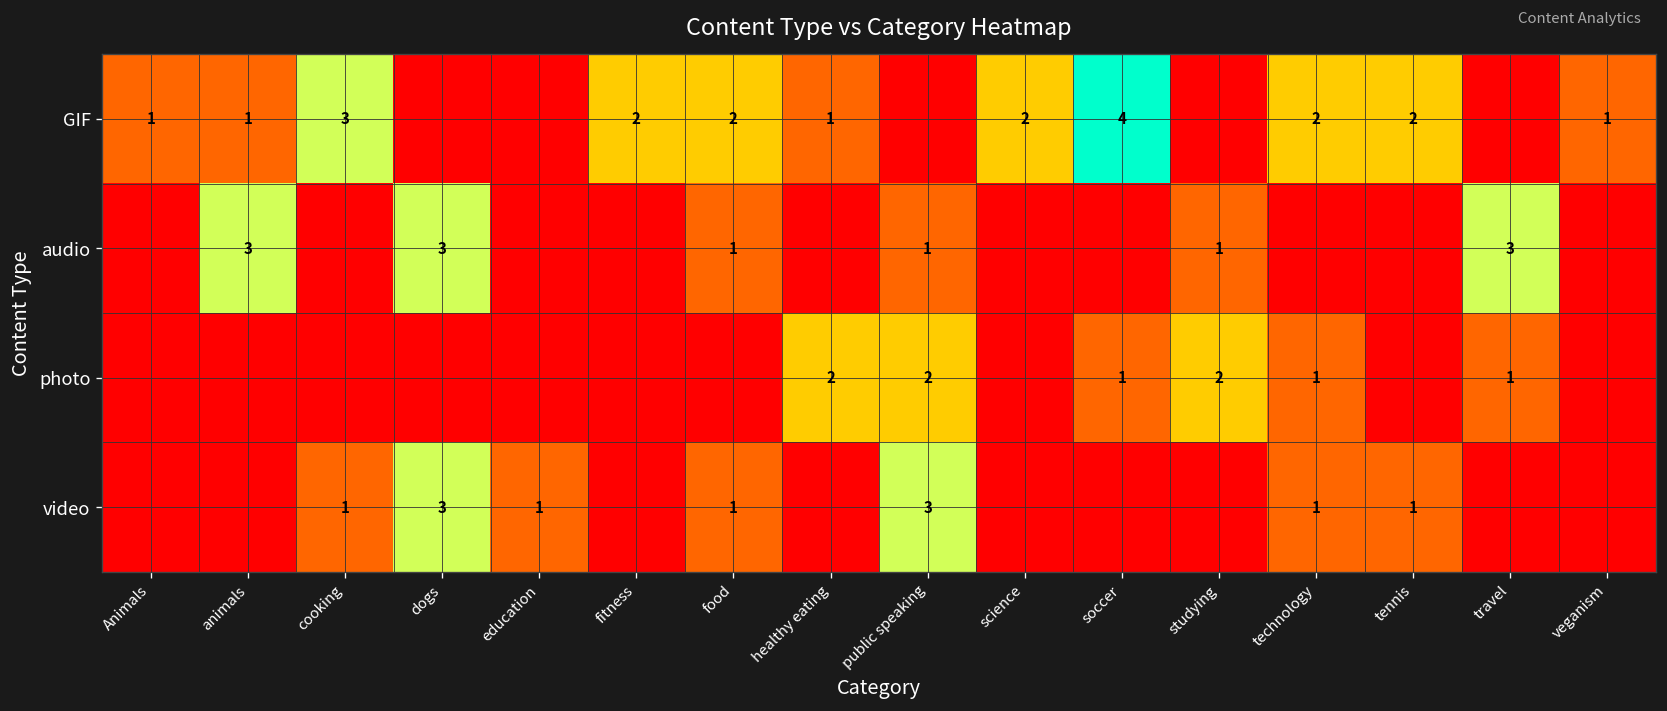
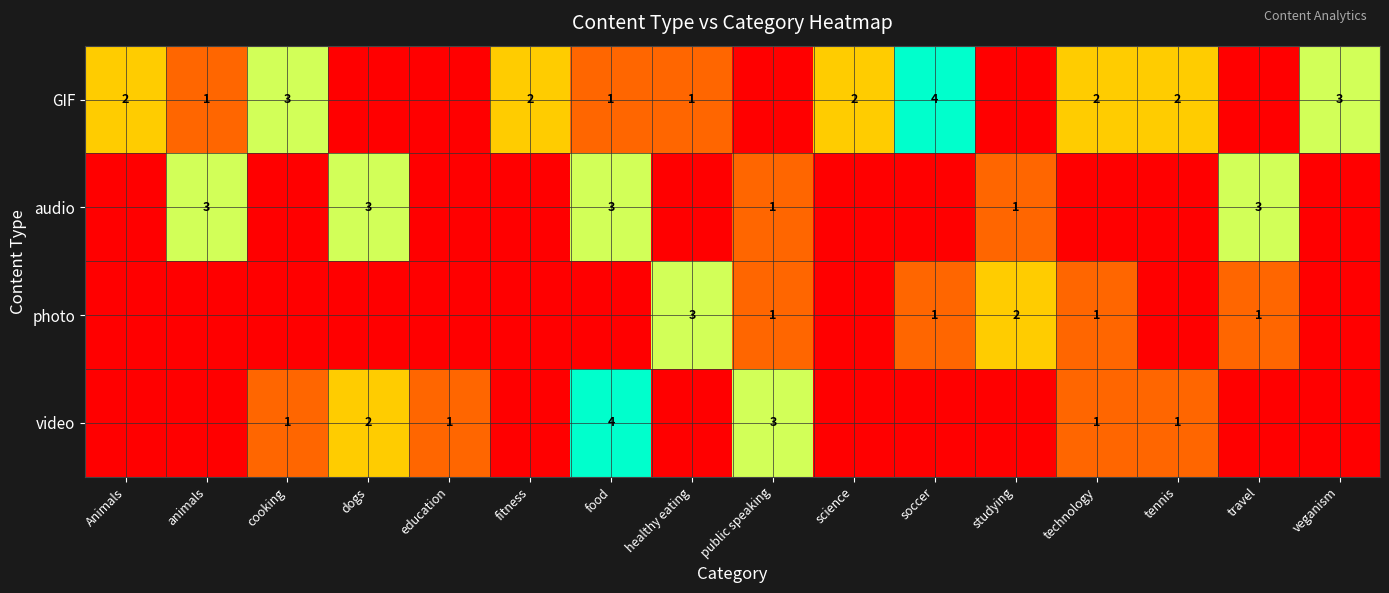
  {
    "GIF": {
-     "Animals": 1,
+     "Animals": 2,
      "animals": 1,
      "cooking": 3,
      "fitness": 2,
-     "food": 2,
+     "food": 1,
      "healthy eating": 1,
      "science": 2,
      "soccer": 4,
      "technology": 2,
      "tennis": 2,
-     "veganism": 1
+     "veganism": 3
    },
    "audio": {
      "animals": 3,
      "dogs": 3,
-     "food": 1,
+     "food": 3,
      "public speaking": 1,
      "studying": 1,
      "travel": 3
    },
    "photo": {
-     "healthy eating": 2,
-     "public speaking": 2,
+     "healthy eating": 3,
+     "public speaking": 1,
      "soccer": 1,
      "studying": 2,
      "technology": 1,
      "travel": 1
    },
    "video": {
      "cooking": 1,
-     "dogs": 3,
+     "dogs": 2,
      "education": 1,
-     "food": 1,
+     "food": 4,
      "public speaking": 3,
      "technology": 1,
      "tennis": 1
    }
  }
